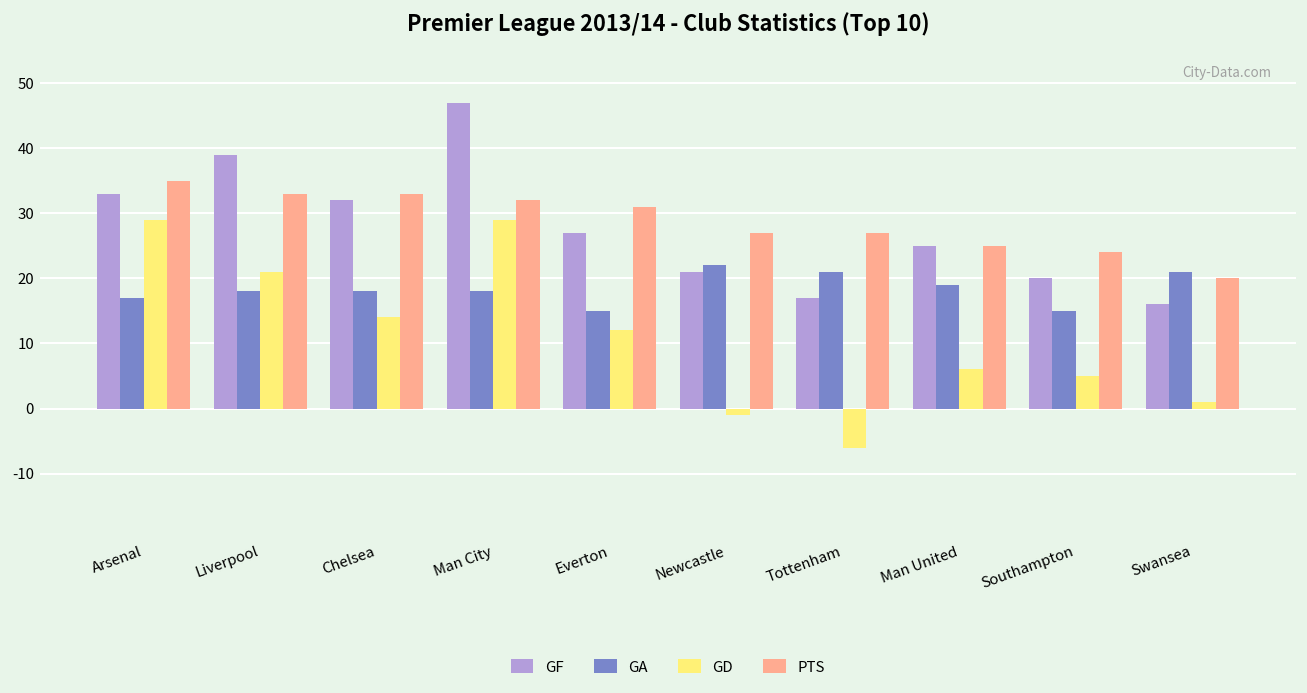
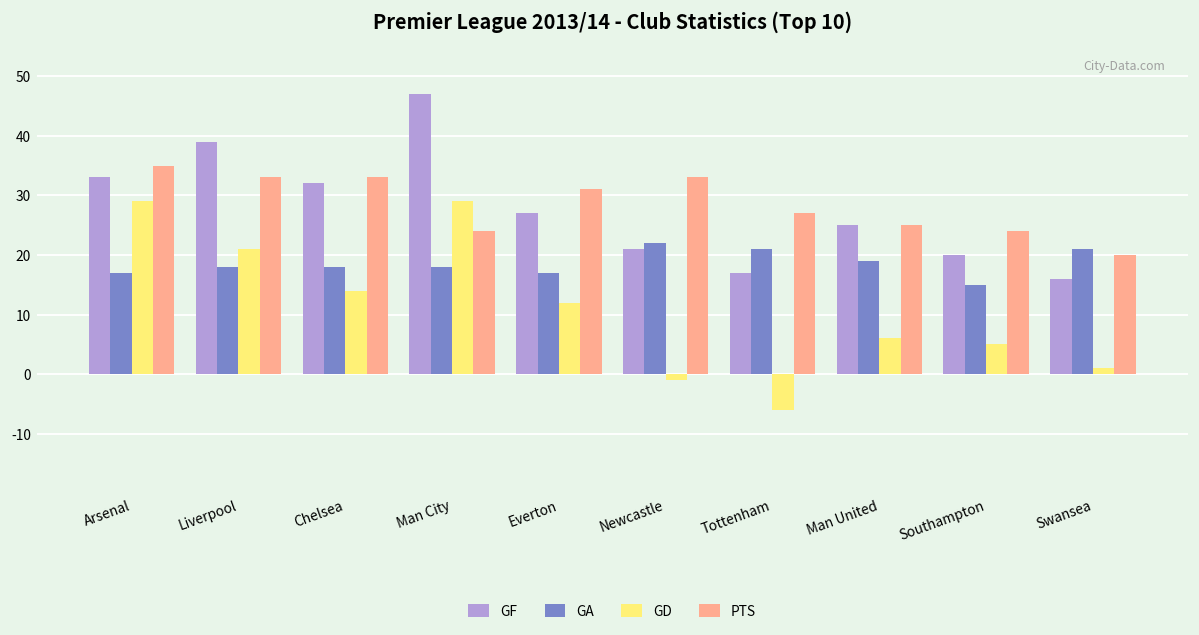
  {
    "GF": {
      "Arsenal": 33,
      "Liverpool": 39,
      "Chelsea": 32,
      "Man City": 47,
      "Everton": 27,
      "Newcastle": 21,
      "Tottenham": 17,
      "Man United": 25,
      "Southampton": 20,
      "Swansea": 16
    },
    "GA": {
      "Arsenal": 17,
      "Liverpool": 18,
      "Chelsea": 18,
      "Man City": 18,
-     "Everton": 15,
+     "Everton": 17,
      "Newcastle": 22,
      "Tottenham": 21,
      "Man United": 19,
      "Southampton": 15,
      "Swansea": 21
    },
    "GD": {
      "Arsenal": 29,
      "Liverpool": 21,
      "Chelsea": 14,
      "Man City": 29,
      "Everton": 12,
      "Newcastle": -1,
      "Tottenham": -6,
      "Man United": 6,
      "Southampton": 5,
      "Swansea": 1
    },
    "PTS": {
      "Arsenal": 35,
      "Liverpool": 33,
      "Chelsea": 33,
-     "Man City": 32,
+     "Man City": 24,
      "Everton": 31,
-     "Newcastle": 27,
+     "Newcastle": 33,
      "Tottenham": 27,
      "Man United": 25,
      "Southampton": 24,
      "Swansea": 20
    }
  }
